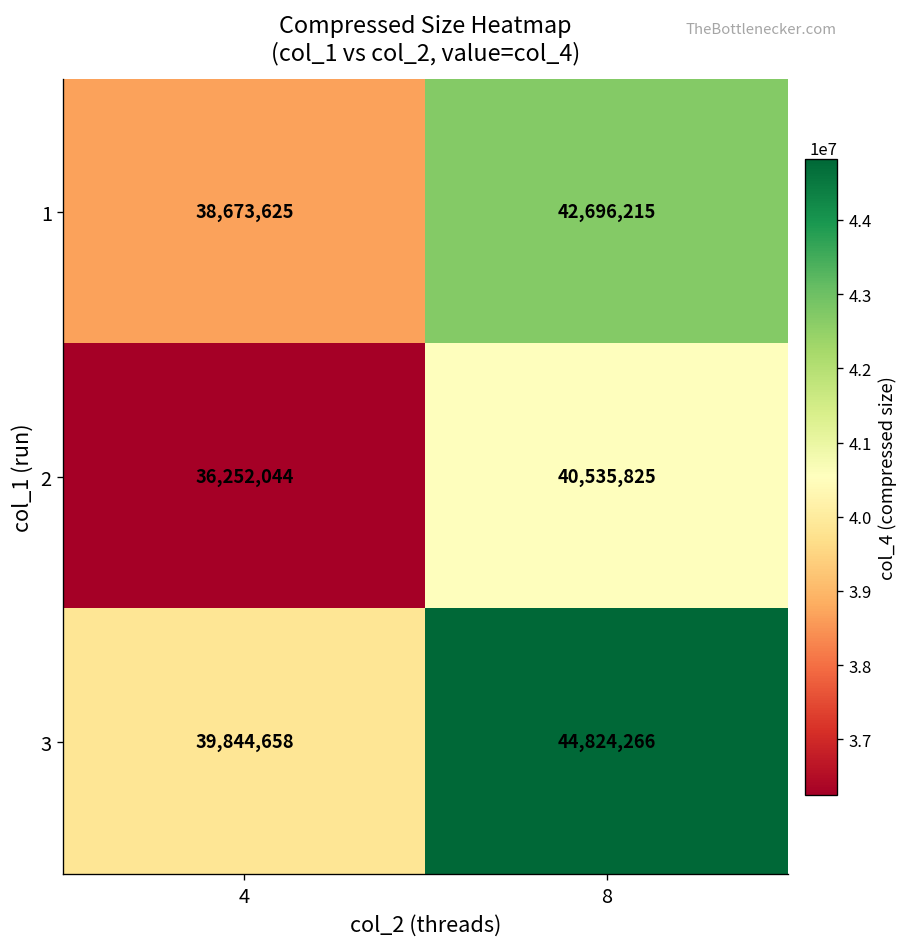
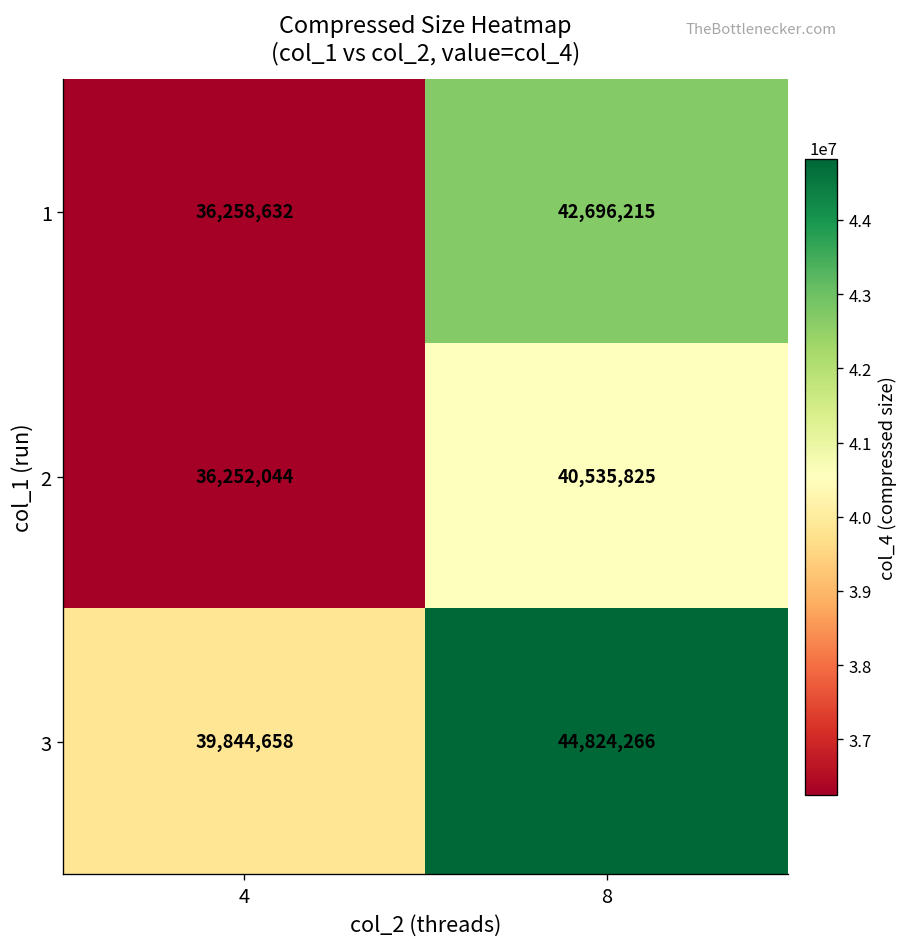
  {
    "1": {
-     "4": "38,673,625",
+     "4": "36,258,632",
      "8": "42,696,215"
    },
    "2": {
      "4": "36,252,044",
      "8": "40,535,825"
    },
    "3": {
      "4": "39,844,658",
      "8": "44,824,266"
    }
  }
